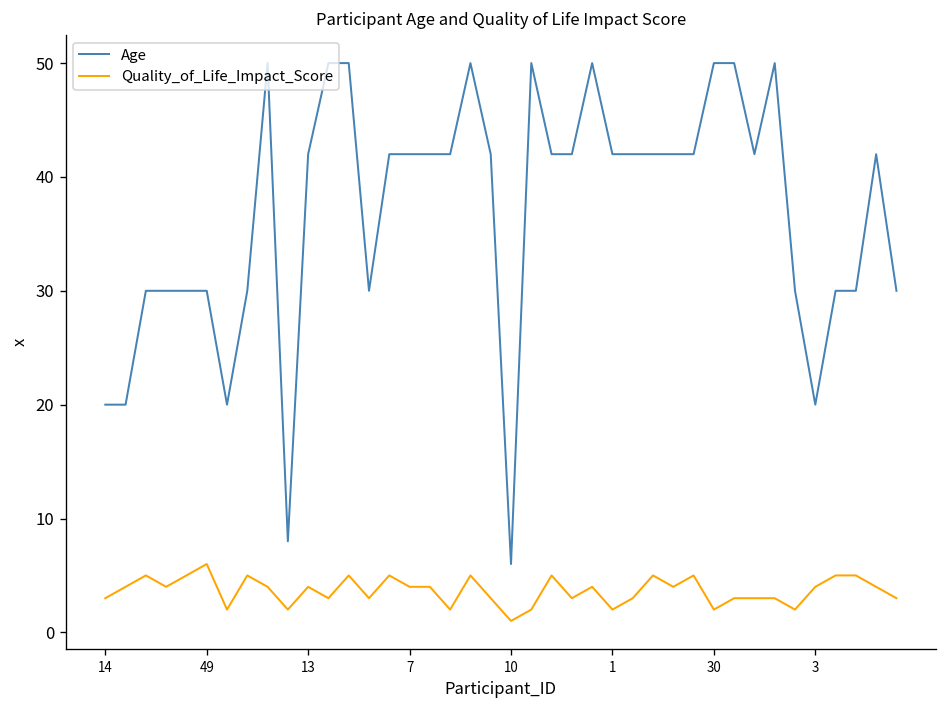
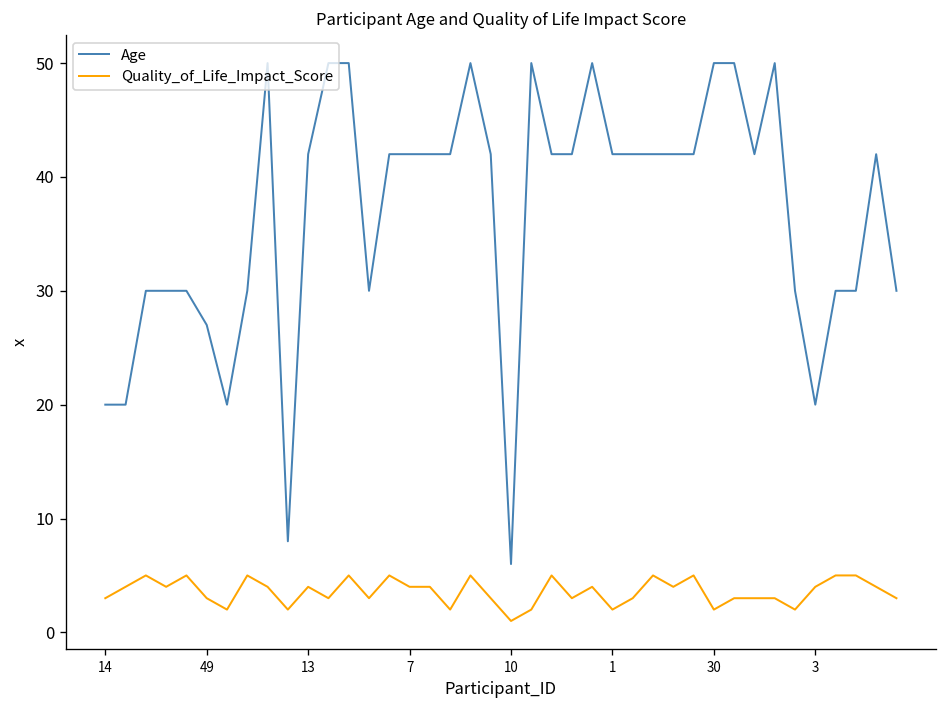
  {
    "Age": {
-     "49": 30,
+     "49": 27,
      "10": 6,
      "30": 50
    },
    "Quality_of_Life_Impact_Score": {
-     "49": 6,
+     "49": 3,
      "10": 1,
      "30": 2
    }
  }
